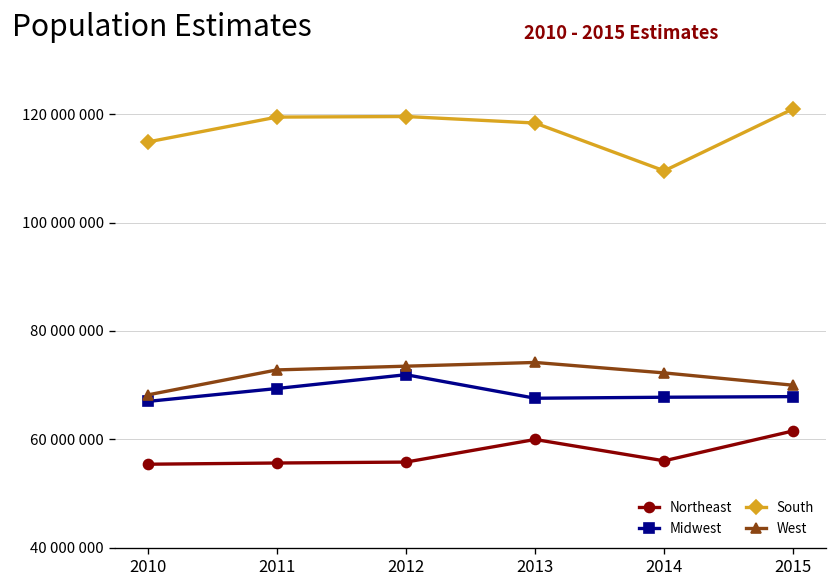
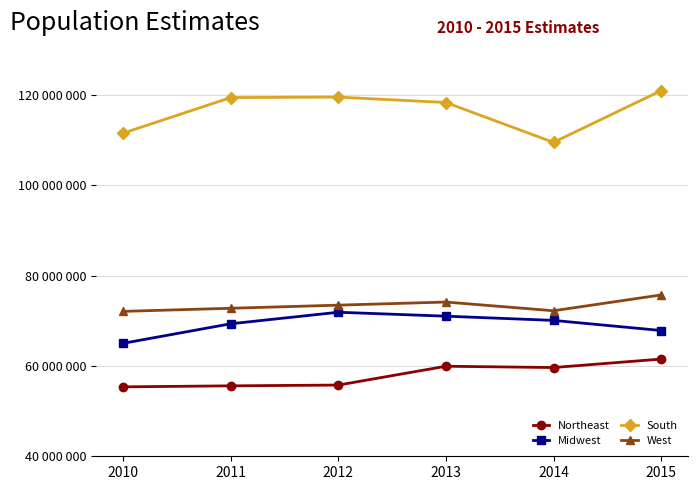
  {
    "Northeast": {
      "2010": 55000000,
      "2011": 56000000,
      "2012": 56000000,
      "2013": 60000000,
-     "2014": 56000000,
+     "2014": 60000000,
      "2015": 62000000
    },
    "Midwest": {
-     "2010": 67000000,
+     "2010": 65000000,
      "2011": 69000000,
      "2012": 72000000,
-     "2013": 68000000,
-     "2014": 68000000,
+     "2013": 71000000,
+     "2014": 70000000,
      "2015": 68000000
    },
    "South": {
-     "2010": 115000000,
+     "2010": 112000000,
      "2011": 119000000,
      "2012": 120000000,
      "2013": 118000000,
      "2014": 110000000,
      "2015": 121000000
    },
    "West": {
-     "2010": 68000000,
+     "2010": 72000000,
      "2011": 73000000,
      "2012": 73000000,
      "2013": 74000000,
      "2014": 72000000,
-     "2015": 70000000
+     "2015": 76000000
    }
  }
